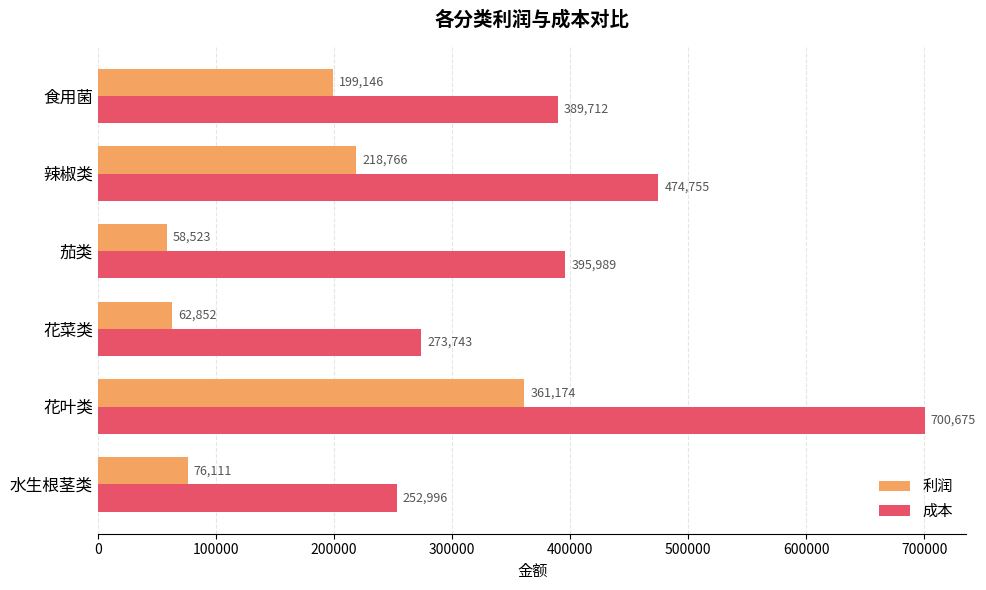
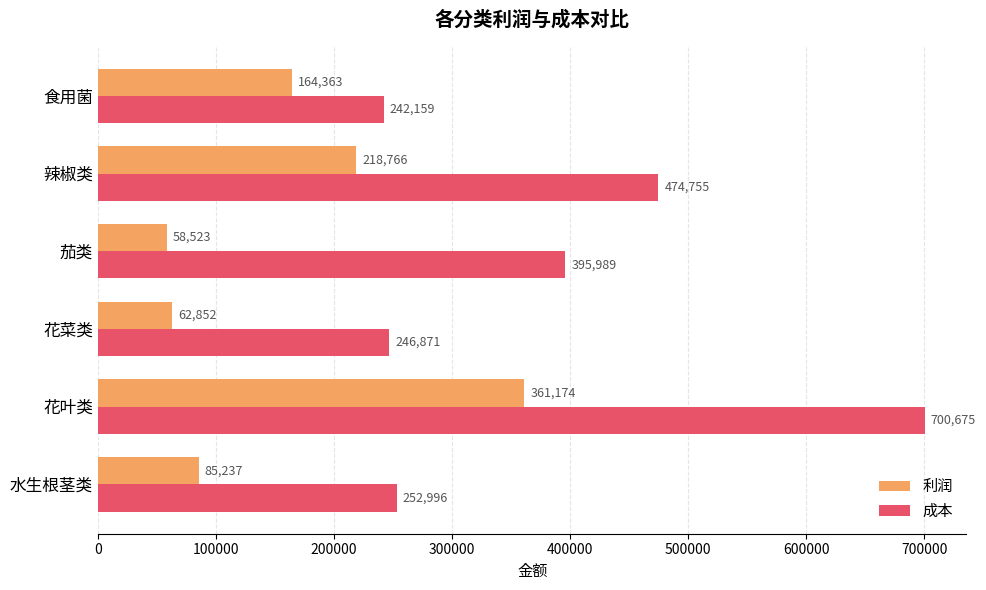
  {
    "利润": {
-     "食用菌": "199,146",
+     "食用菌": "164,363",
      "辣椒类": "218,766",
      "茄类": "58,523",
      "花菜类": "62,852",
      "花叶类": "361,174",
-     "水生根茎类": "76,111"
+     "水生根茎类": "85,237"
    },
    "成本": {
-     "食用菌": "389,712",
+     "食用菌": "242,159",
      "辣椒类": "474,755",
      "茄类": "395,989",
-     "花菜类": "273,743",
+     "花菜类": "246,871",
      "花叶类": "700,675",
      "水生根茎类": "252,996"
    }
  }
